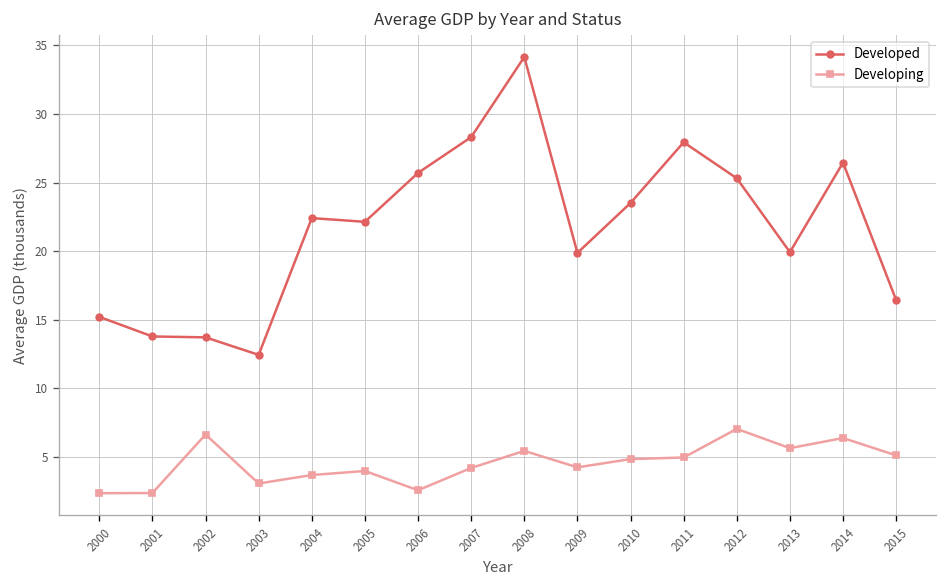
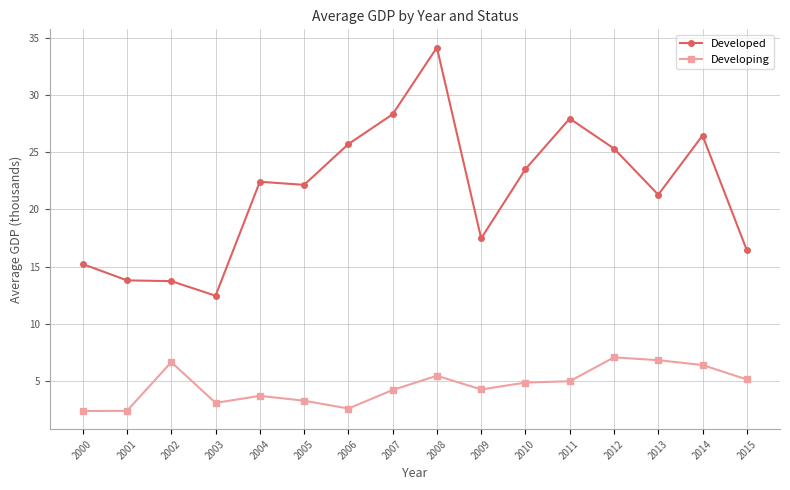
  {
    "Developed": {
      "2000": 15.2,
      "2001": 13.8,
      "2002": 13.7,
      "2003": 12.4,
      "2004": 22.4,
      "2005": 22.1,
      "2006": 25.7,
      "2007": 28.3,
      "2008": 34.1,
-     "2009": 19.9,
+     "2009": 17.5,
      "2010": 23.5,
      "2011": 27.9,
      "2012": 25.3,
-     "2013": 19.9,
+     "2013": 21.3,
      "2014": 26.4,
      "2015": 16.4
    },
    "Developing": {
      "2000": 2.4,
      "2001": 2.4,
      "2002": 6.6,
      "2003": 3.1,
      "2004": 3.7,
-     "2005": 4.0,
+     "2005": 3.3,
      "2006": 2.6,
      "2007": 4.2,
      "2008": 5.5,
      "2009": 4.3,
      "2010": 4.9,
      "2011": 5.0,
      "2012": 7.1,
-     "2013": 5.7,
+     "2013": 6.8,
      "2014": 6.4,
      "2015": 5.1
    }
  }
